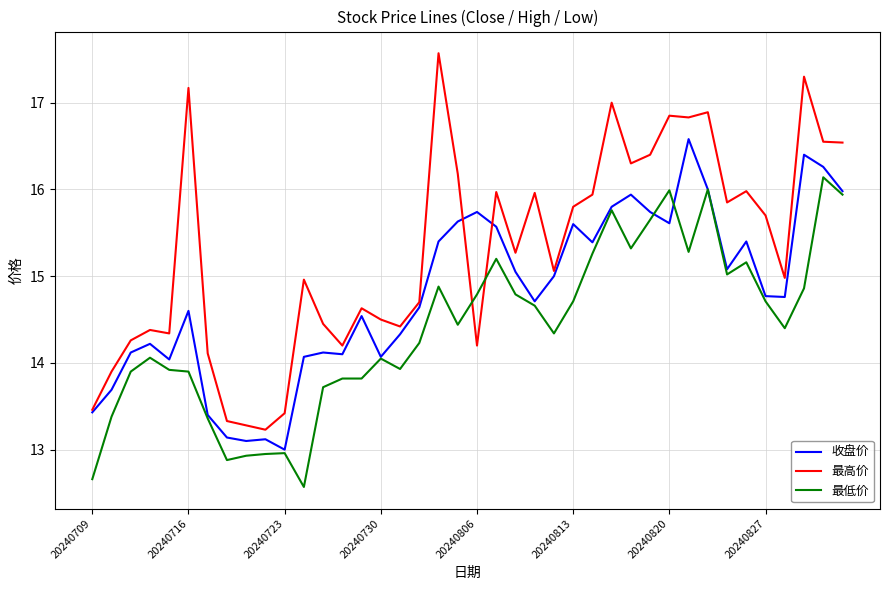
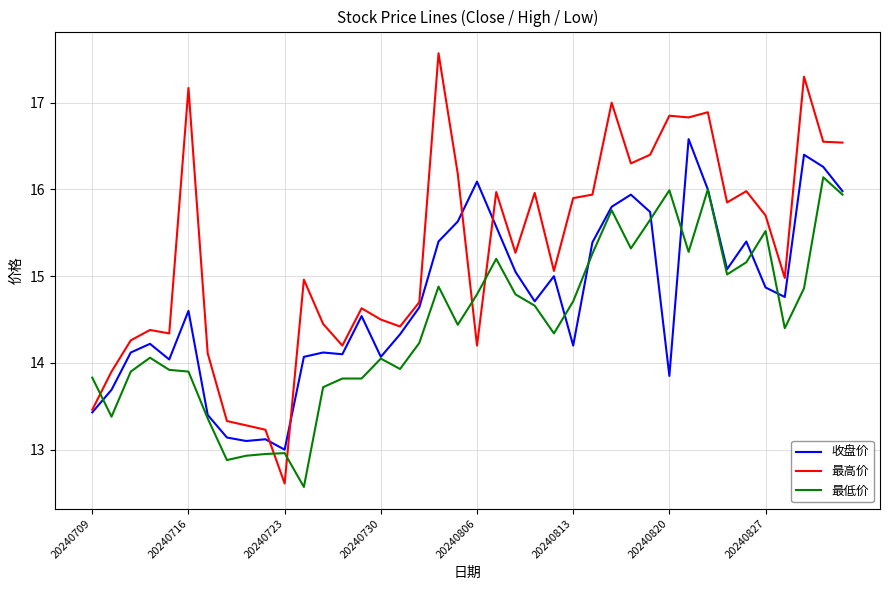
  {
    "收盘价": {
      "20240709": 13.4,
      "20240716": 14.6,
      "20240723": 13.0,
-     "20240806": 15.7,
-     "20240813": 15.6,
-     "20240820": 15.6,
-     "20240827": 14.8
+     "20240806": 16.1,
+     "20240813": 14.2,
+     "20240820": 13.9,
+     "20240827": 14.9
    },
    "最高价": {
      "20240709": 13.5,
      "20240716": 17.2,
-     "20240723": 13.4,
+     "20240723": 12.6,
      "20240730": 14.5,
      "20240806": 14.2,
-     "20240813": 15.8,
+     "20240813": 15.9,
      "20240820": 16.9,
      "20240827": 15.7
    },
    "最低价": {
-     "20240709": 12.7,
+     "20240709": 13.8,
      "20240716": 13.9,
      "20240723": 13.0,
      "20240806": 14.8,
      "20240813": 14.7,
      "20240820": 16.0,
-     "20240827": 14.7
+     "20240827": 15.5
    }
  }
